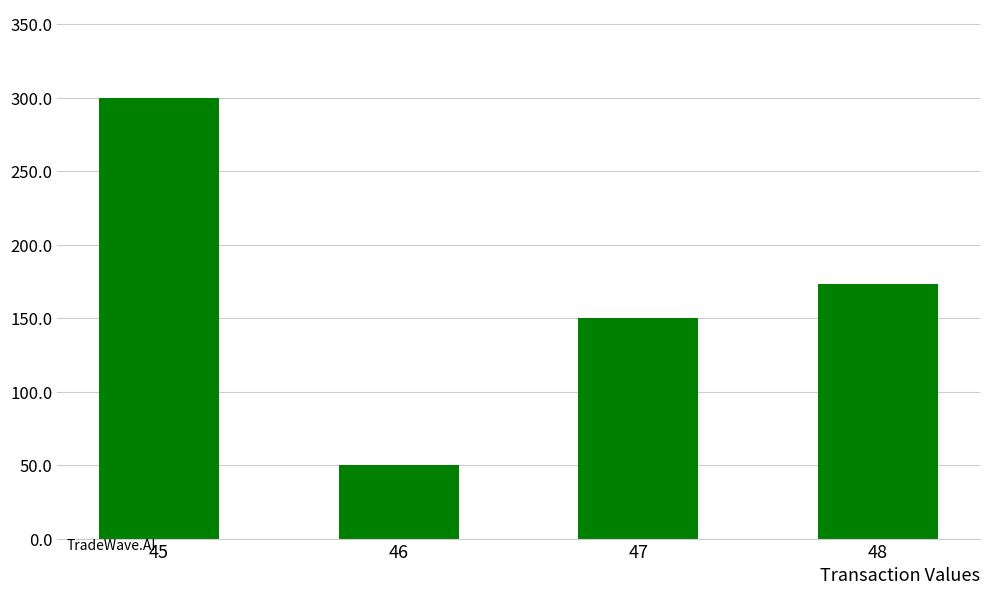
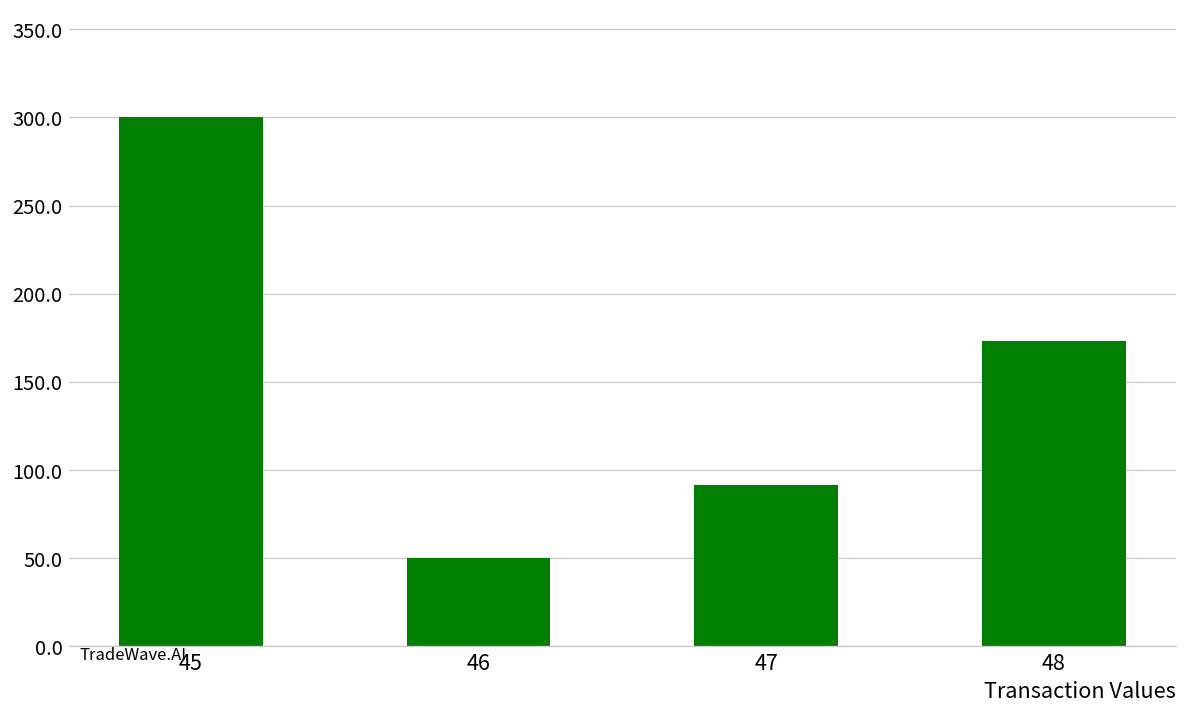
  {
    "45": 300,
    "46": 50,
-   "47": 150,
+   "47": 92,
    "48": 173
  }
